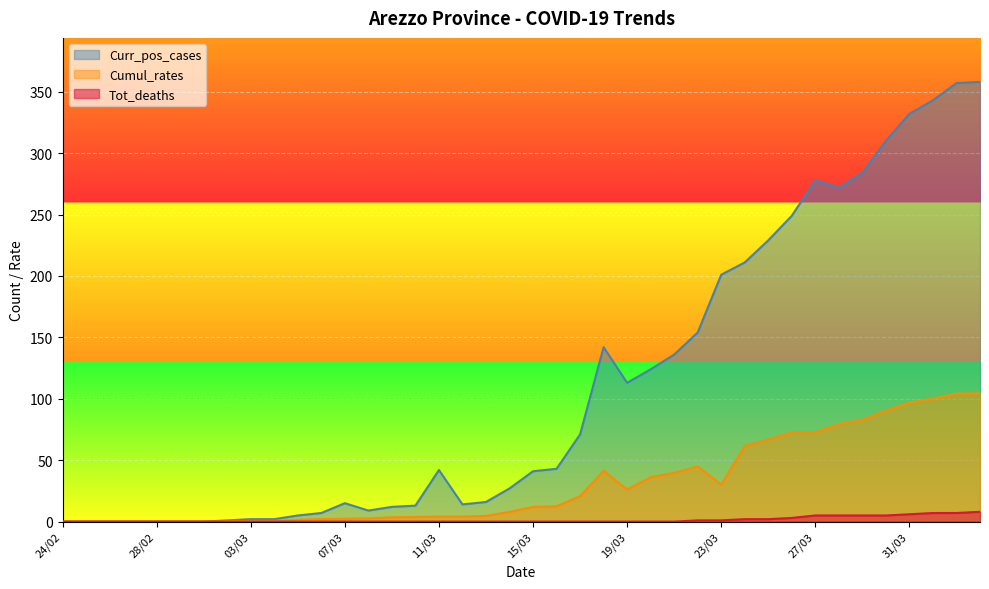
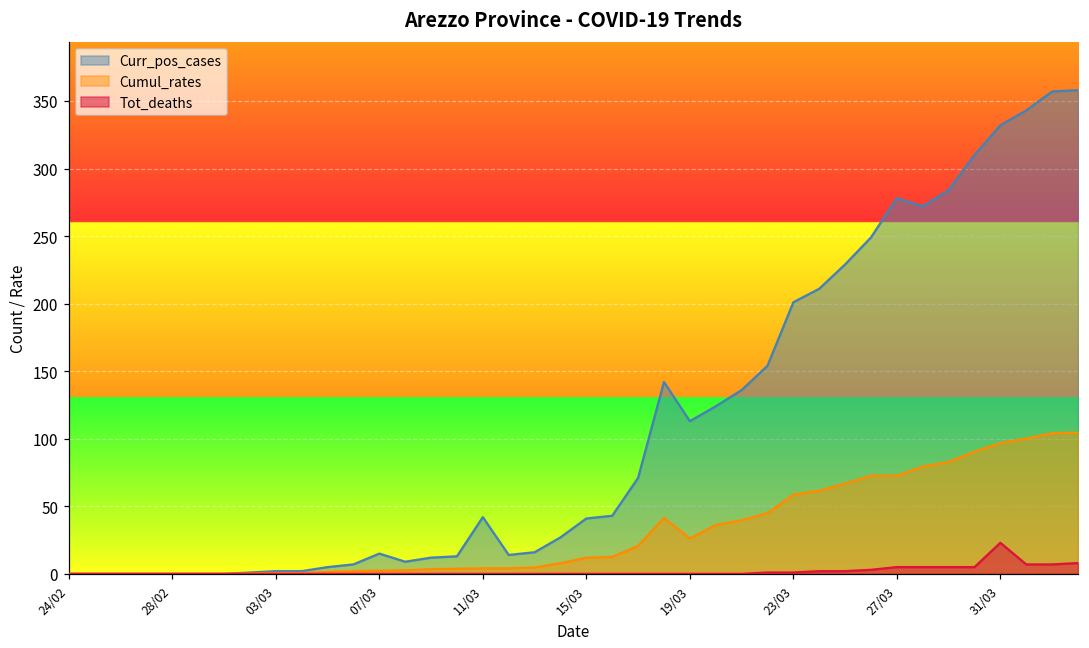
  {
    "Curr_pos_cases": {
      "07/03": 15,
      "11/03": 42,
      "15/03": 41,
      "19/03": 113,
      "23/03": 201,
      "27/03": 278,
      "31/03": 332
    },
    "Cumul_rates": {
      "07/03": 2,
      "11/03": 4,
      "15/03": 12,
      "19/03": 26,
-     "23/03": 30,
+     "23/03": 59,
      "27/03": 73,
      "31/03": 97
    },
    "Tot_deaths": {
      "07/03": 0,
      "11/03": 0,
      "15/03": 0,
      "19/03": 0,
      "23/03": 1,
      "27/03": 5,
-     "31/03": 6
+     "31/03": 23
    }
  }
